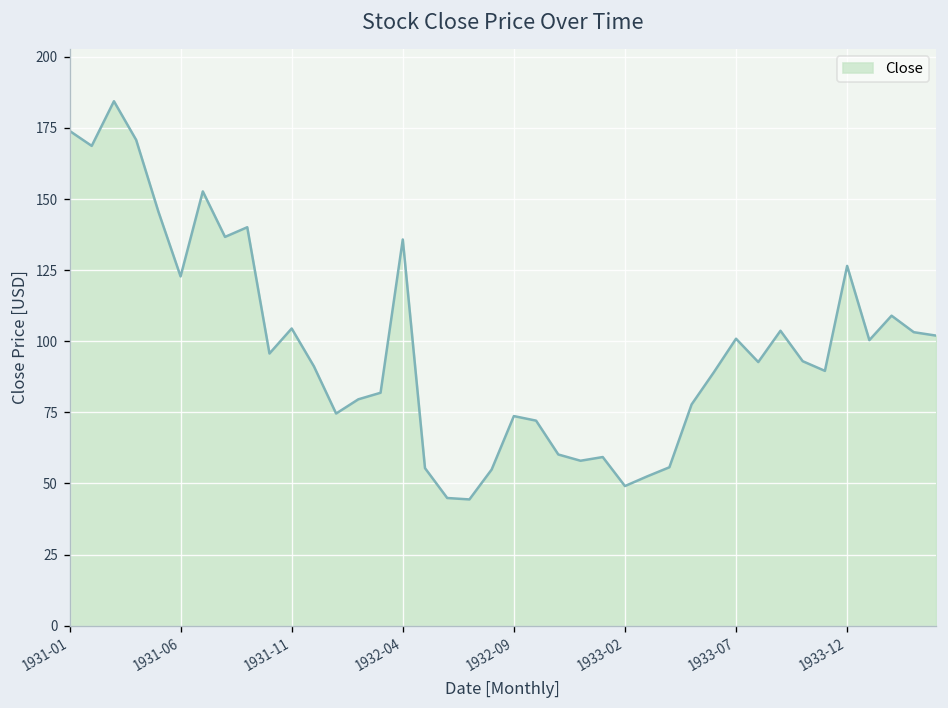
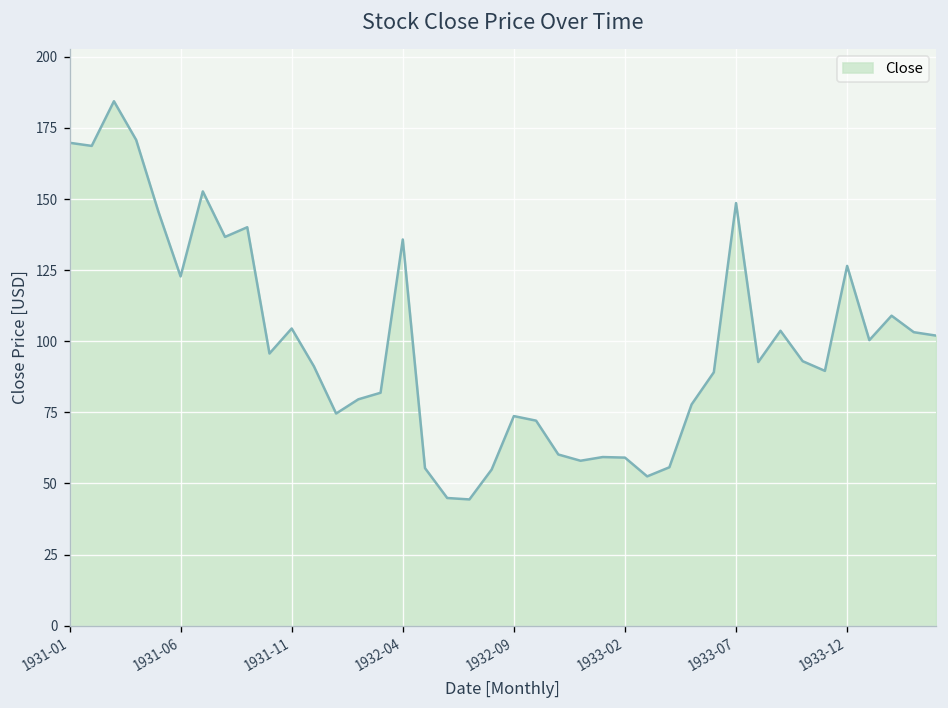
  {
-   "1931-01": 174,
+   "1931-01": 170,
    "1931-06": 123,
    "1931-11": 105,
    "1932-04": 136,
    "1932-09": 74,
-   "1933-02": 49,
-   "1933-07": 101,
+   "1933-02": 59,
+   "1933-07": 149,
    "1933-12": 127
  }
